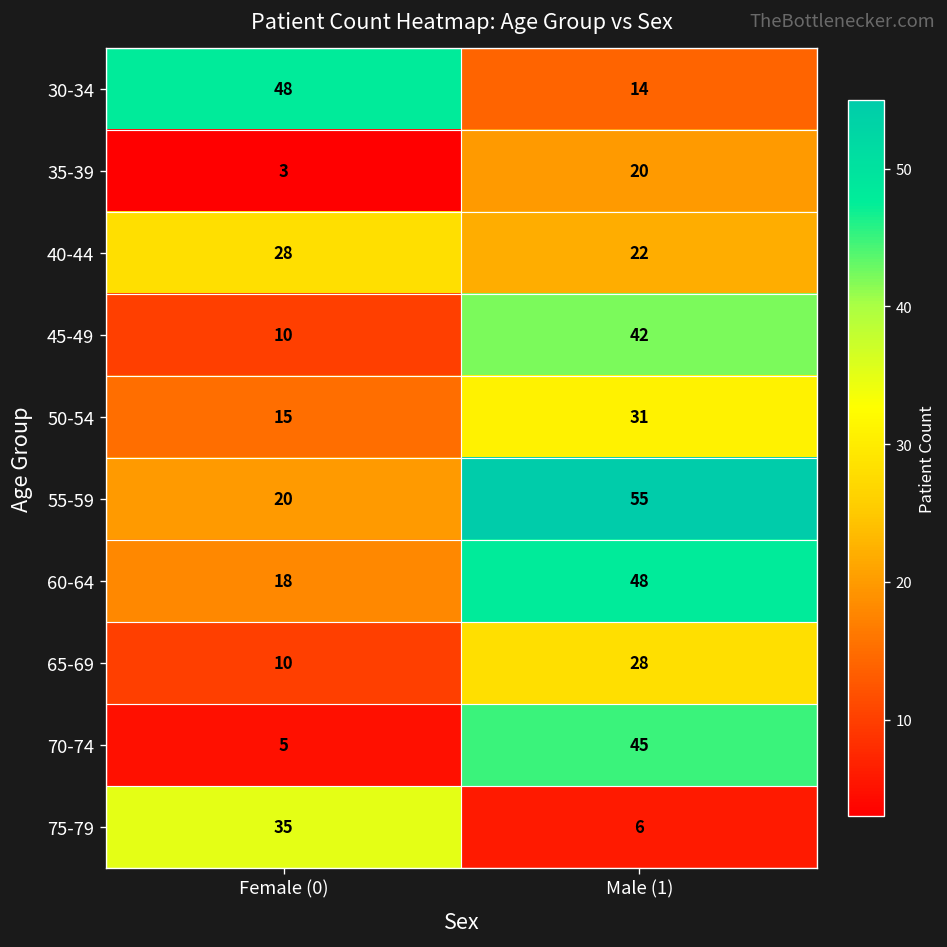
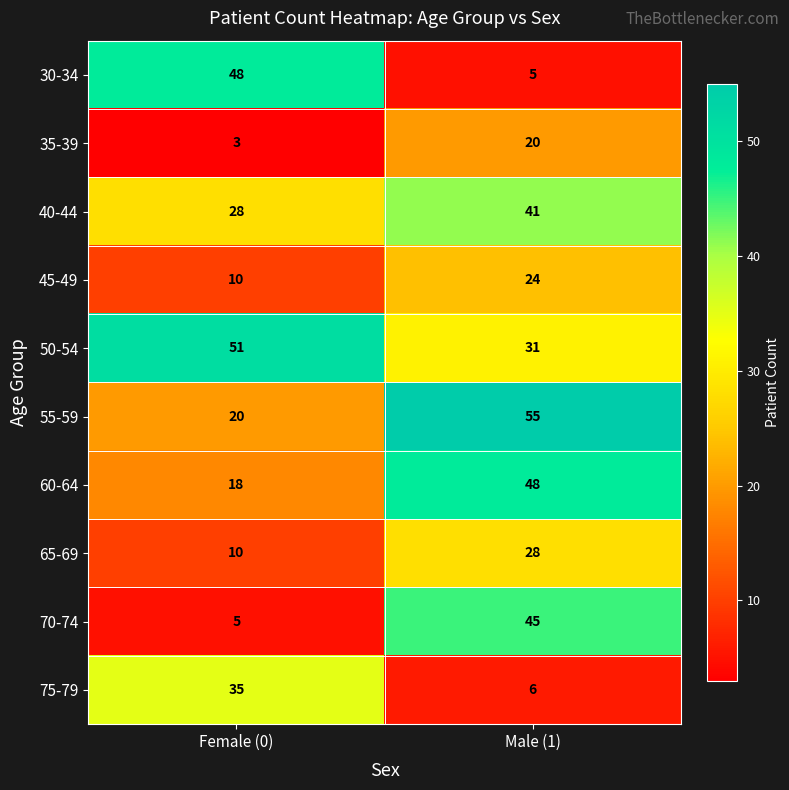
  {
    "30-34": {
      "Female (0)": 48,
-     "Male (1)": 14
+     "Male (1)": 5
    },
    "35-39": {
      "Female (0)": 3,
      "Male (1)": 20
    },
    "40-44": {
      "Female (0)": 28,
-     "Male (1)": 22
+     "Male (1)": 41
    },
    "45-49": {
      "Female (0)": 10,
-     "Male (1)": 42
+     "Male (1)": 24
    },
    "50-54": {
-     "Female (0)": 15,
+     "Female (0)": 51,
      "Male (1)": 31
    },
    "55-59": {
      "Female (0)": 20,
      "Male (1)": 55
    },
    "60-64": {
      "Female (0)": 18,
      "Male (1)": 48
    },
    "65-69": {
      "Female (0)": 10,
      "Male (1)": 28
    },
    "70-74": {
      "Female (0)": 5,
      "Male (1)": 45
    },
    "75-79": {
      "Female (0)": 35,
      "Male (1)": 6
    }
  }
